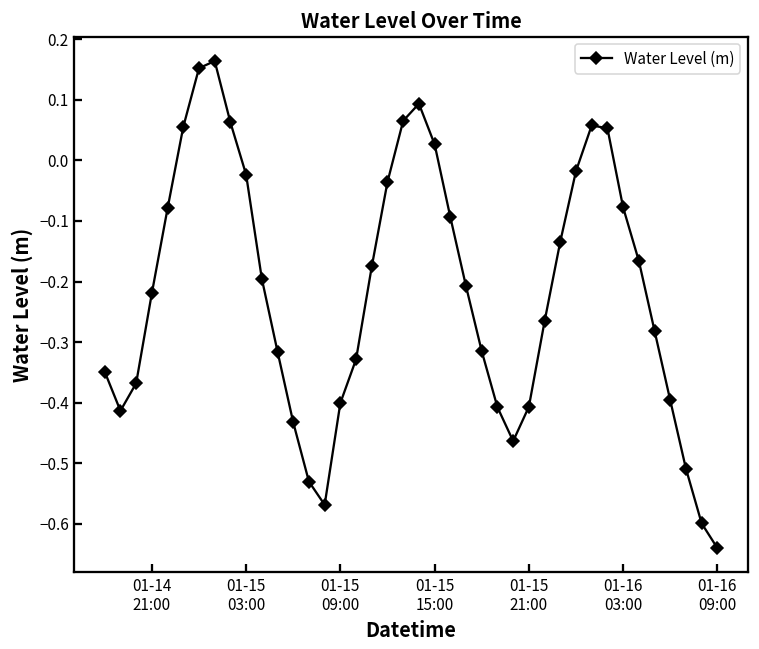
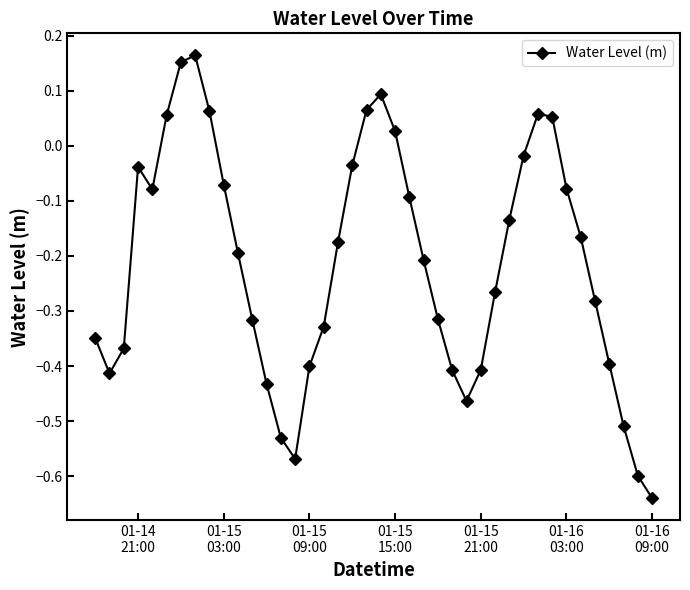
  {
-   "01-14 21:00": -0.22,
-   "01-15 03:00": -0.02,
+   "01-14 21:00": -0.04,
+   "01-15 03:00": -0.07,
    "01-15 09:00": -0.40,
    "01-15 15:00": 0.03,
    "01-15 21:00": -0.41,
    "01-16 03:00": -0.08,
    "01-16 09:00": -0.64
  }
